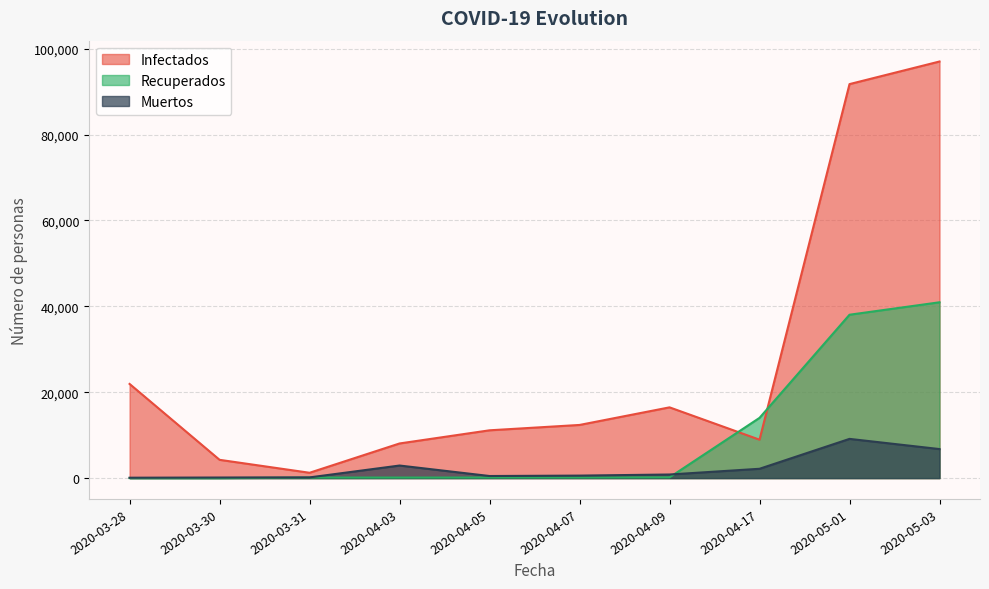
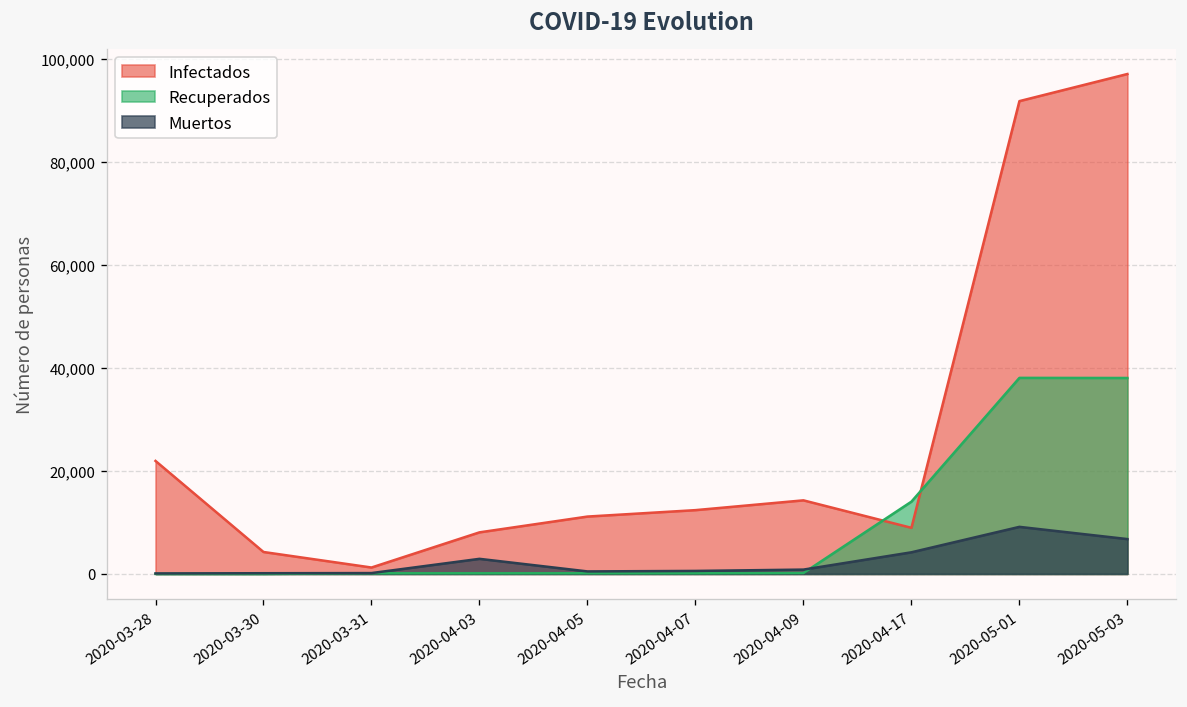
  {
    "Infectados": {
      "2020-03-28": "22,000",
      "2020-03-30": "4,000",
      "2020-03-31": "1,000",
      "2020-04-03": "8,000",
      "2020-04-05": "11,000",
      "2020-04-07": "12,000",
-     "2020-04-09": "16,000",
+     "2020-04-09": "14,000",
      "2020-04-17": "9,000",
      "2020-05-01": "92,000",
      "2020-05-03": "97,000"
    },
    "Recuperados": {
      "2020-04-03": "0",
      "2020-04-09": "0",
      "2020-04-17": "14,000",
      "2020-05-01": "38,000",
-     "2020-05-03": "41,000"
+     "2020-05-03": "38,000"
    },
    "Muertos": {
      "2020-04-03": "3,000",
      "2020-04-09": "1,000",
-     "2020-04-17": "2,000",
+     "2020-04-17": "4,000",
      "2020-05-01": "9,000",
      "2020-05-03": "7,000"
    }
  }
